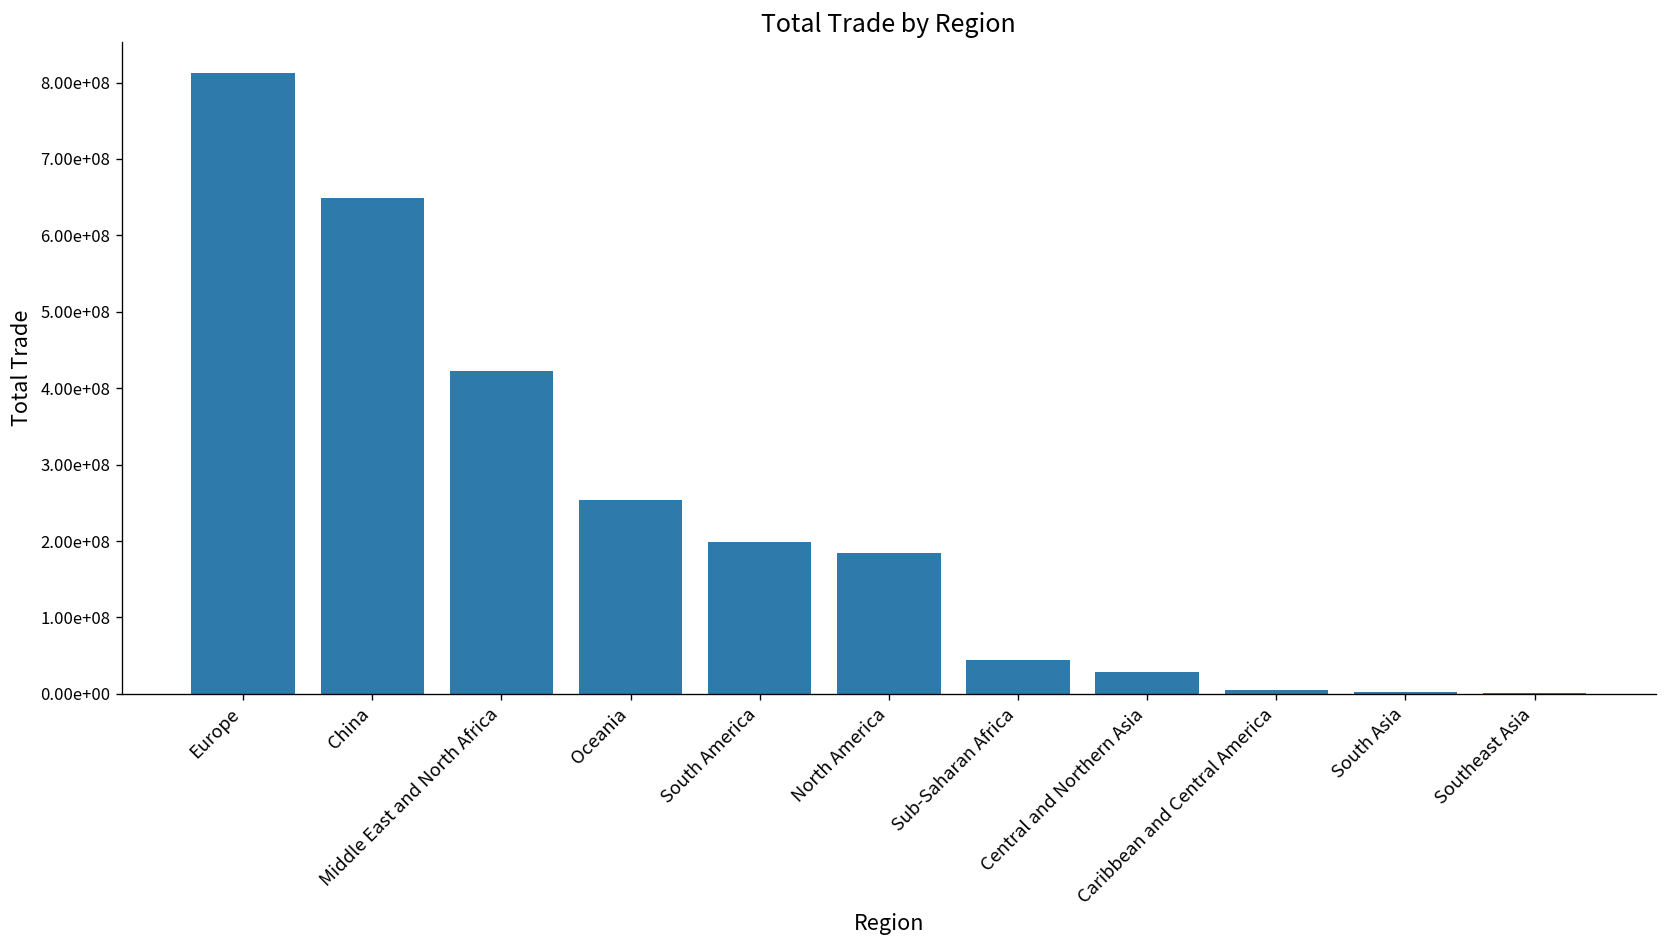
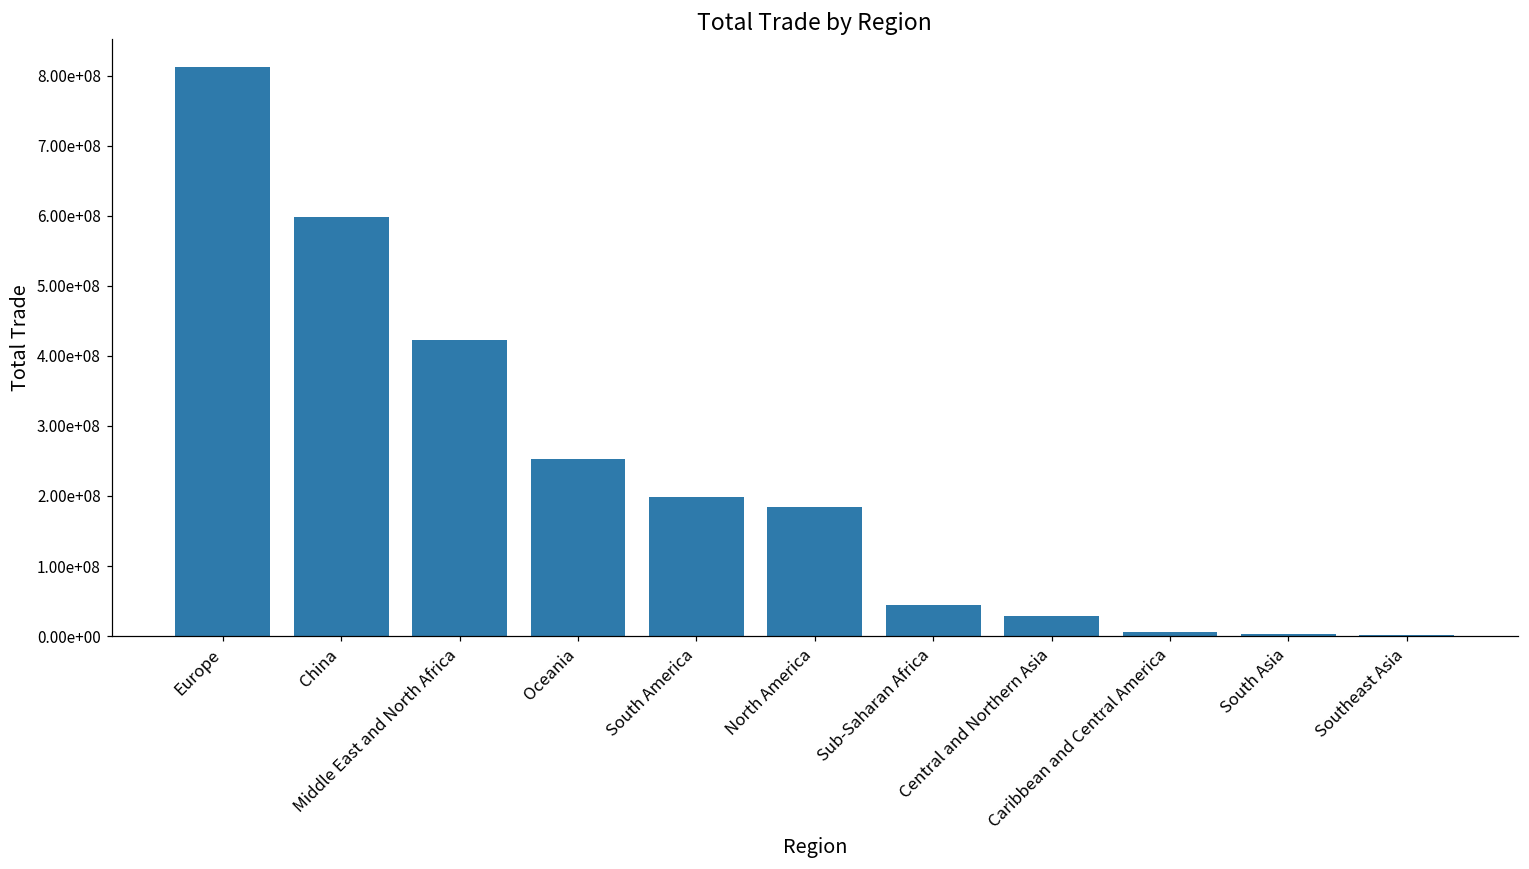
  {
    "Europe": 810000000,
-   "China": 650000000,
+   "China": 600000000,
    "Middle East and North Africa": 420000000,
    "Oceania": 250000000,
    "South America": 200000000,
    "North America": 180000000,
    "Sub-Saharan Africa": 40000000,
    "Central and Northern Asia": 30000000,
    "Caribbean and Central America": 10000000
  }
